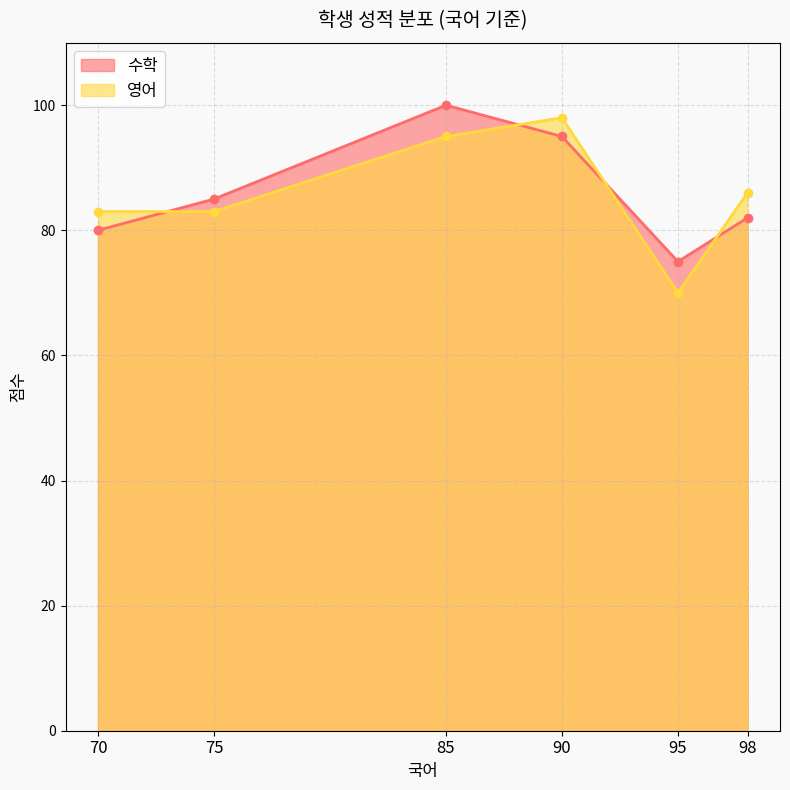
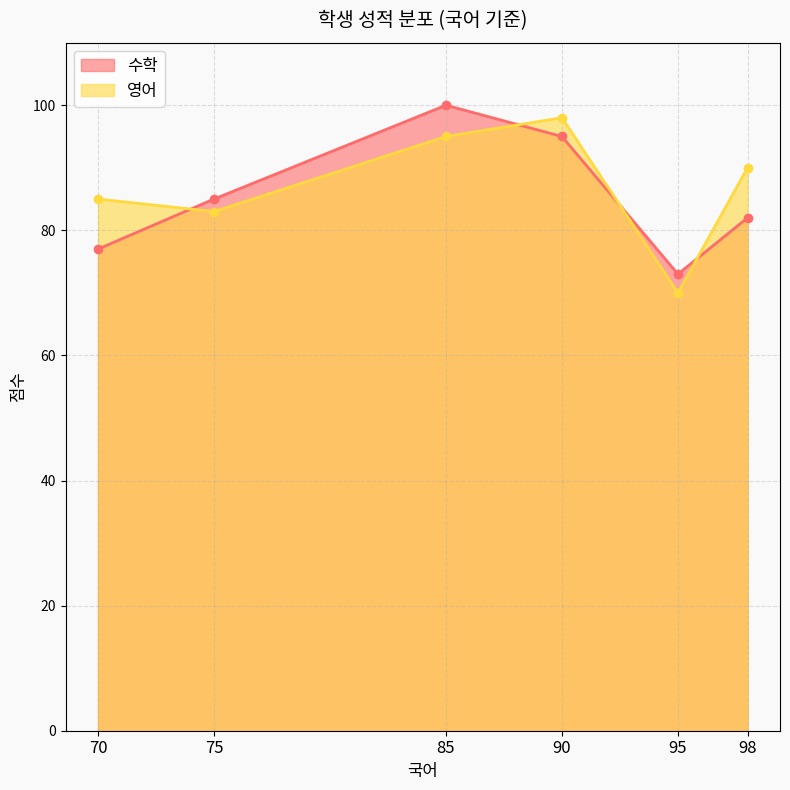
  {
    "수학": {
-     "70": 80,
+     "70": 77,
      "75": 85,
      "85": 100,
      "90": 95,
-     "95": 75,
+     "95": 73,
      "98": 82
    },
    "영어": {
-     "70": 83,
+     "70": 85,
      "75": 83,
      "85": 95,
      "90": 98,
      "95": 70,
-     "98": 86
+     "98": 90
    }
  }
